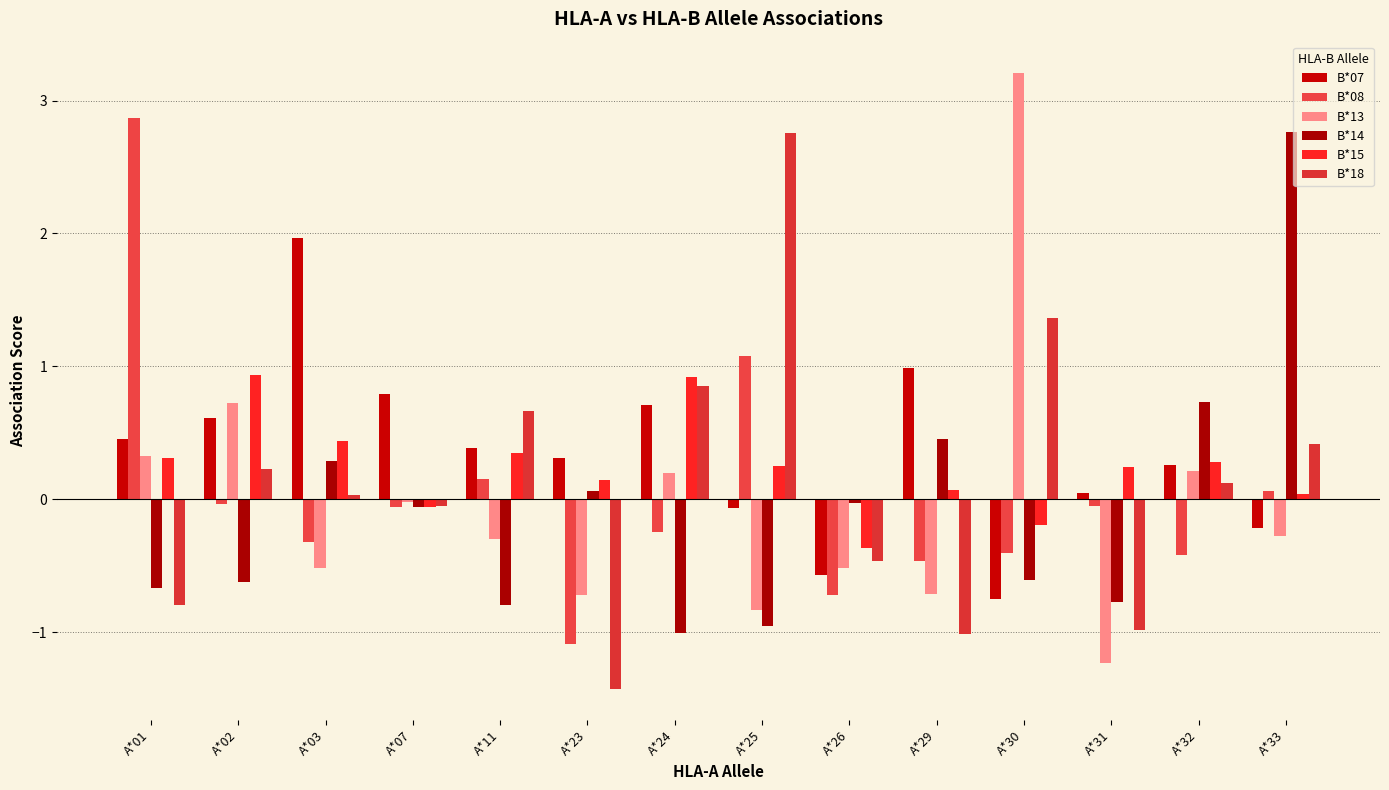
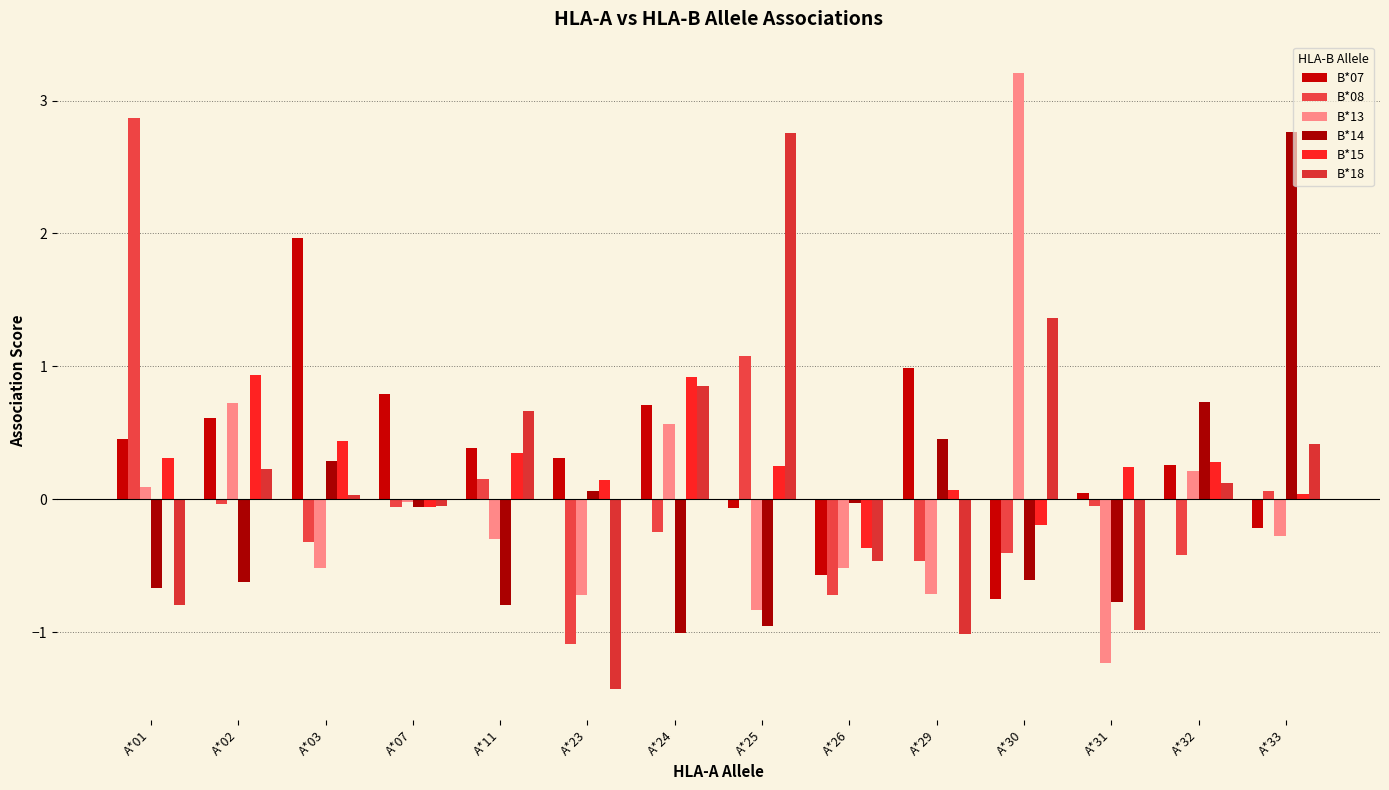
  {
    "B*13": {
-     "A*01": 0.32,
+     "A*01": 0.09,
      "A*02": 0.73,
      "A*03": -0.52,
      "A*07": -0.02,
      "A*11": -0.30,
      "A*23": -0.72,
-     "A*24": 0.20,
+     "A*24": 0.56,
      "A*25": -0.83,
      "A*26": -0.52,
      "A*29": -0.71,
      "A*30": 3.21,
      "A*31": -1.24,
      "A*32": 0.21,
      "A*33": -0.28
    }
  }
